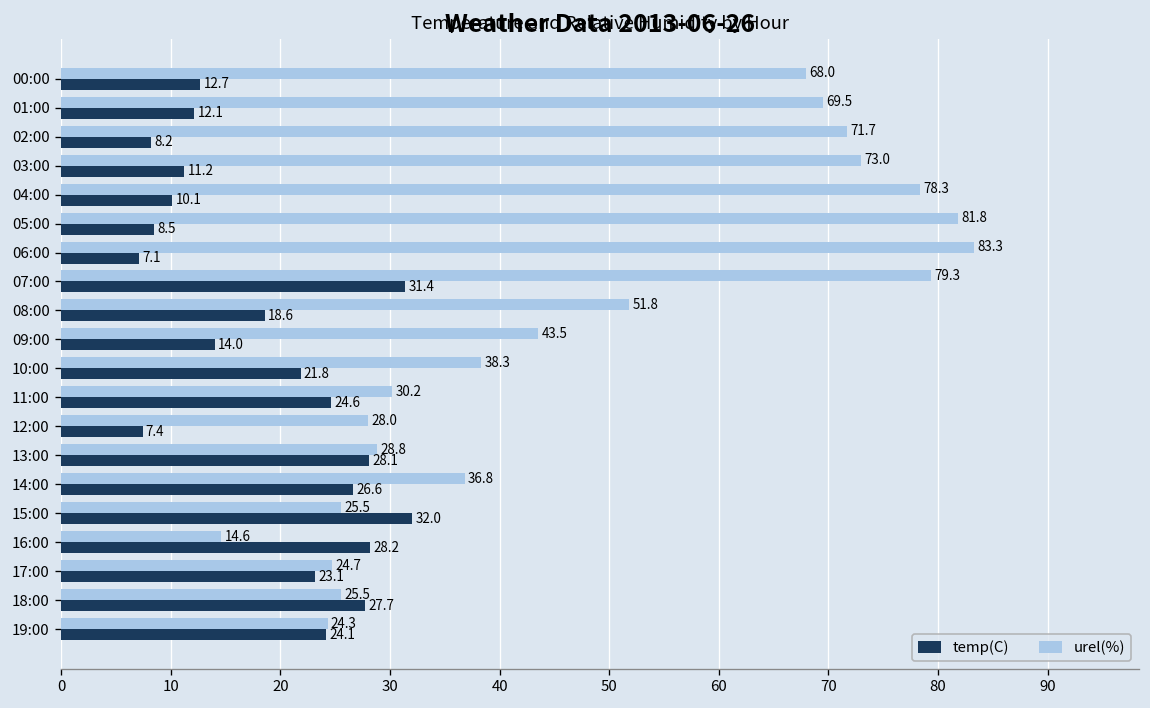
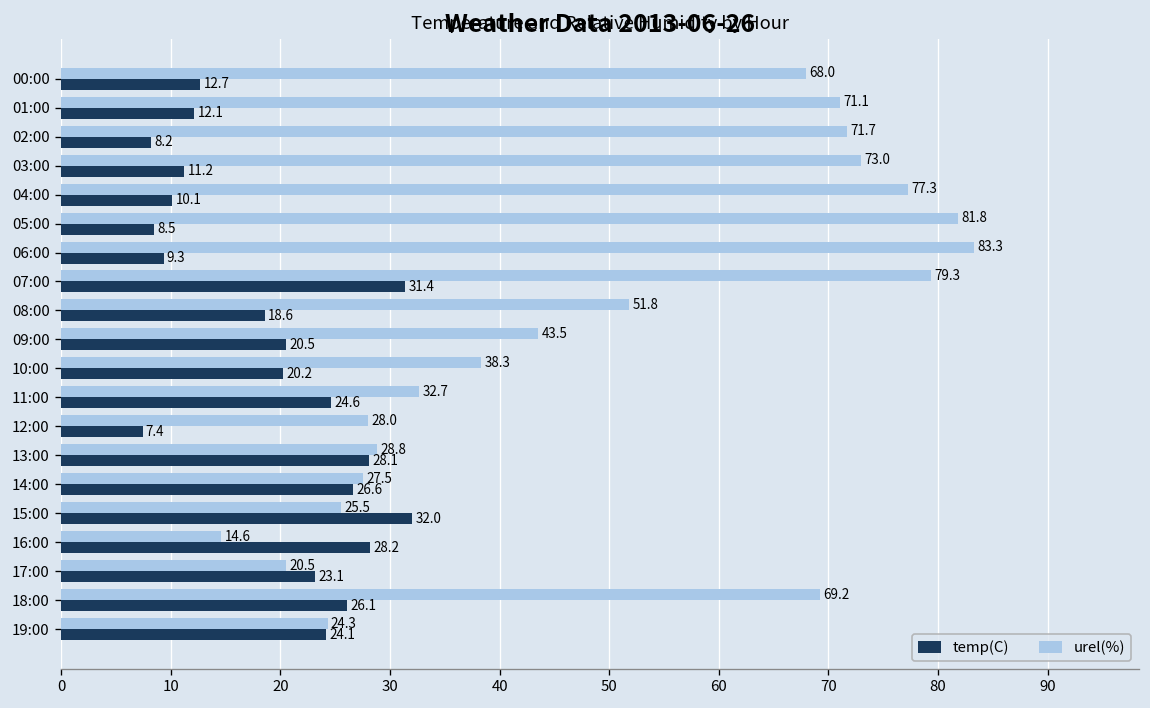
  {
    "temp(C)": {
      "00:00": 12.7,
      "01:00": 12.1,
      "02:00": 8.2,
      "03:00": 11.2,
      "04:00": 10.1,
      "05:00": 8.5,
-     "06:00": 7.1,
+     "06:00": 9.3,
      "07:00": 31.4,
      "08:00": 18.6,
-     "09:00": 14.0,
-     "10:00": 21.8,
+     "09:00": 20.5,
+     "10:00": 20.2,
      "11:00": 24.6,
      "12:00": 7.4,
      "13:00": 28.1,
      "14:00": 26.6,
      "15:00": 32.0,
      "16:00": 28.2,
      "17:00": 23.1,
-     "18:00": 27.7,
+     "18:00": 26.1,
      "19:00": 24.1
    },
    "urel(%)": {
      "00:00": 68.0,
-     "01:00": 69.5,
+     "01:00": 71.1,
      "02:00": 71.7,
      "03:00": 73.0,
-     "04:00": 78.3,
+     "04:00": 77.3,
      "05:00": 81.8,
      "06:00": 83.3,
      "07:00": 79.3,
      "08:00": 51.8,
      "09:00": 43.5,
      "10:00": 38.3,
-     "11:00": 30.2,
+     "11:00": 32.7,
      "12:00": 28.0,
      "13:00": 28.8,
-     "14:00": 36.8,
+     "14:00": 27.5,
      "15:00": 25.5,
      "16:00": 14.6,
-     "17:00": 24.7,
-     "18:00": 25.5,
+     "17:00": 20.5,
+     "18:00": 69.2,
      "19:00": 24.3
    }
  }
